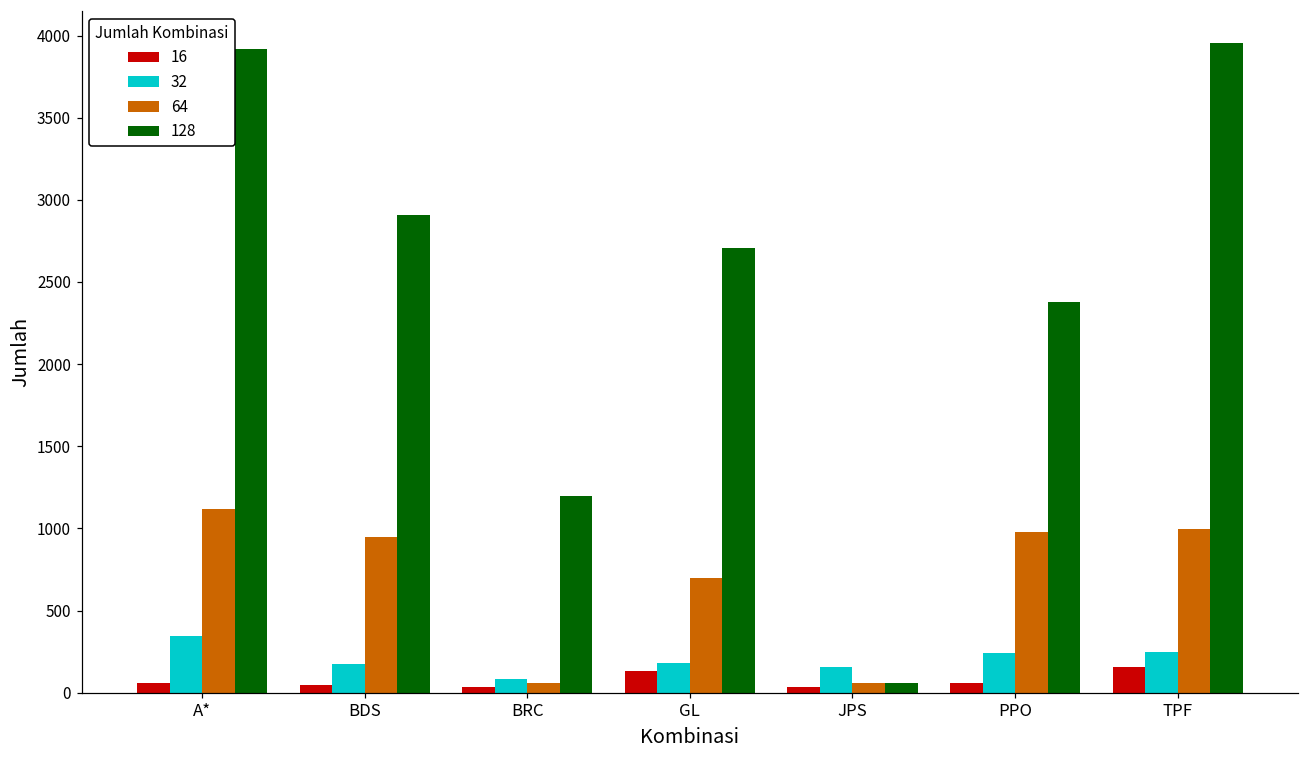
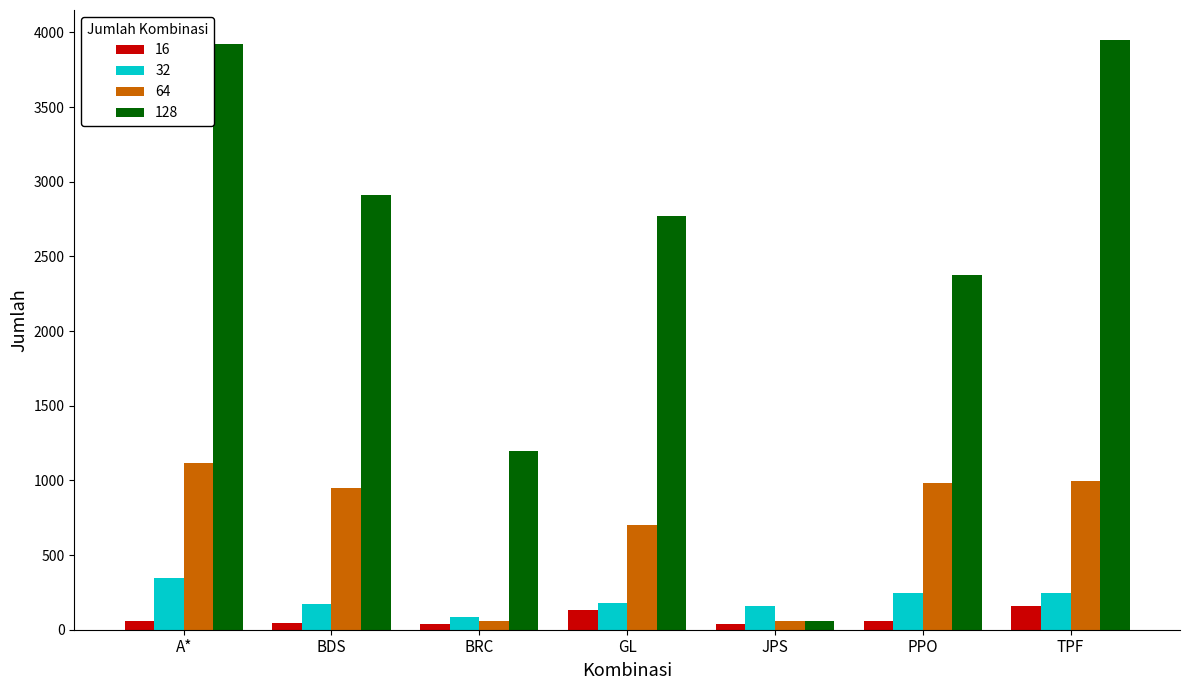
  {
    "16": {
      "A*": 60,
      "BDS": 50,
      "BRC": 40,
      "GL": 140,
      "JPS": 40,
      "PPO": 60,
      "TPF": 160
    },
    "32": {
      "A*": 350,
      "BDS": 180,
      "BRC": 80,
      "GL": 180,
      "JPS": 160,
      "PPO": 240,
      "TPF": 250
    },
    "64": {
      "A*": 1120,
      "BDS": 950,
      "BRC": 60,
      "GL": 700,
      "JPS": 60,
      "PPO": 980,
      "TPF": 1000
    },
    "128": {
      "A*": 3920,
      "BDS": 2910,
      "BRC": 1200,
-     "GL": 2700,
+     "GL": 2770,
      "JPS": 60,
      "PPO": 2380,
      "TPF": 3950
    }
  }
